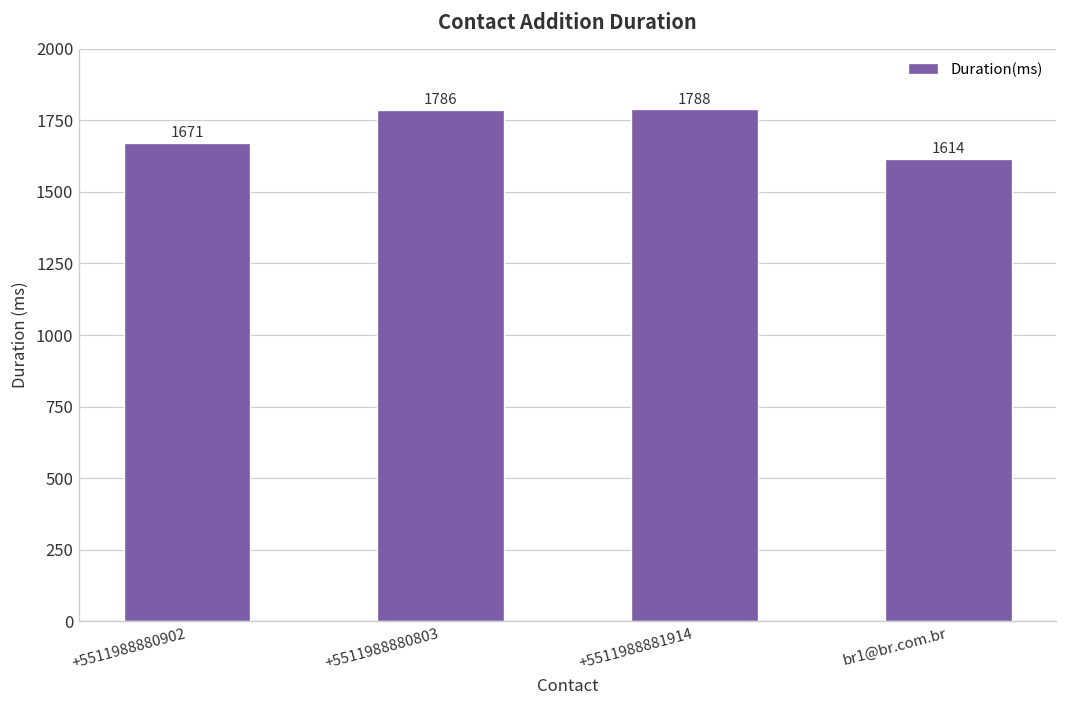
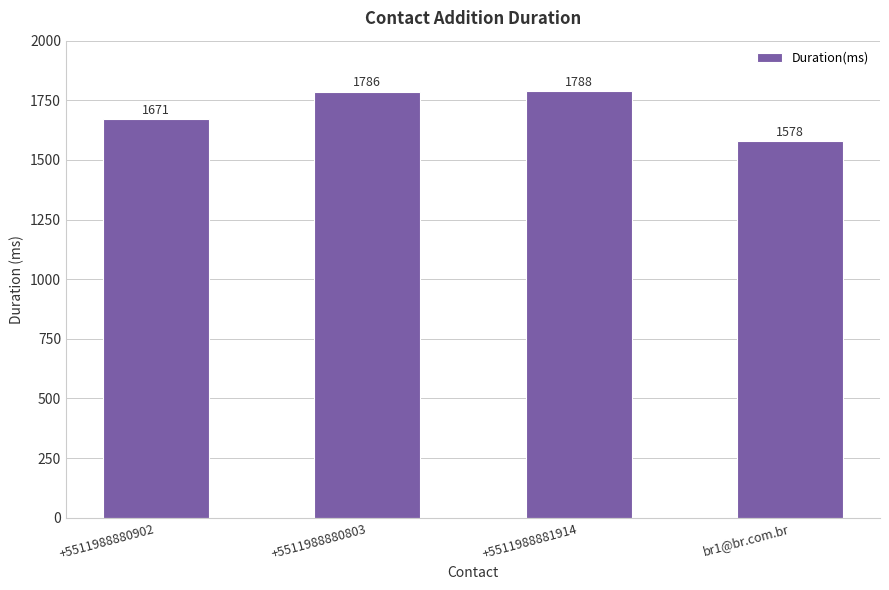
  {
    "+5511988880902": 1671,
    "+5511988880803": 1786,
    "+5511988881914": 1788,
-   "br1@br.com.br": 1614
+   "br1@br.com.br": 1578
  }
